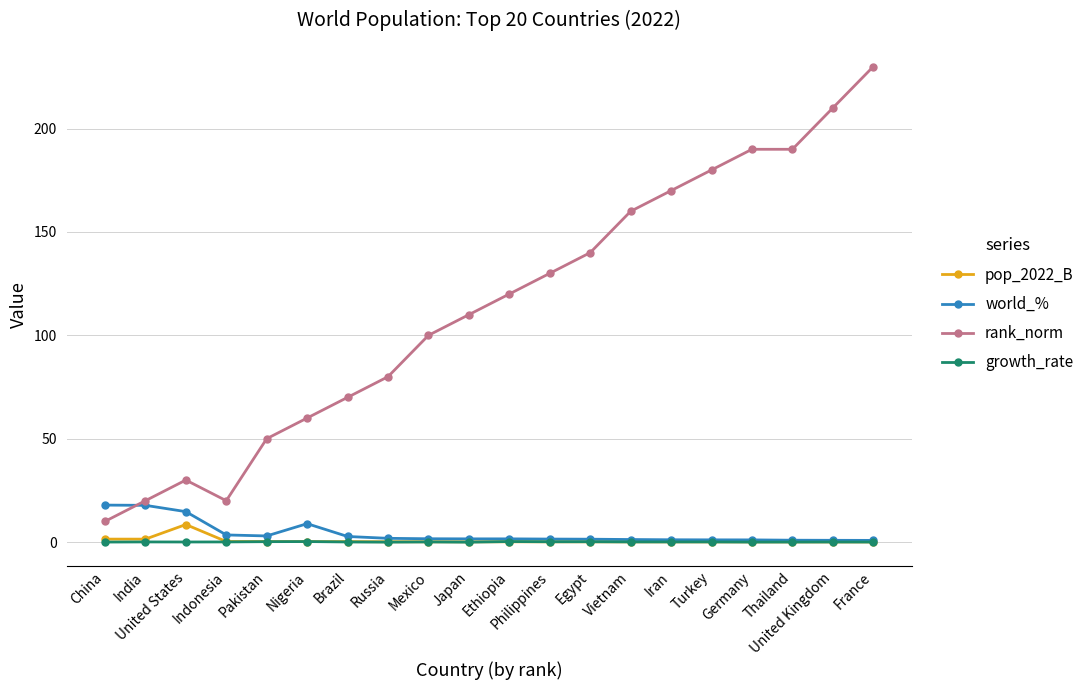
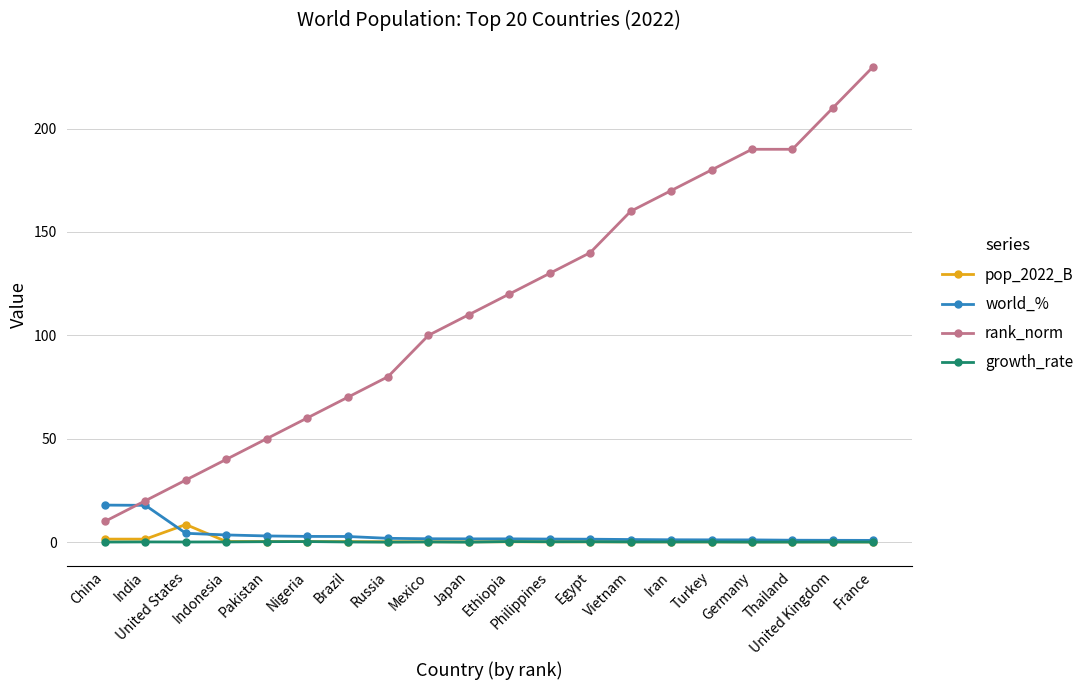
  {
    "pop_2022_B": {
      "China": 1,
      "India": 1,
      "United States": 8
    },
    "world_%": {
      "China": 18,
      "India": 18,
-     "United States": 15,
+     "United States": 4,
      "Indonesia": 3,
      "Pakistan": 3,
-     "Nigeria": 9,
+     "Nigeria": 3,
      "Brazil": 3,
      "Russia": 2,
      "Mexico": 2,
      "Japan": 2,
      "Ethiopia": 2,
      "Philippines": 1
    },
    "rank_norm": {
      "China": 10,
      "India": 20,
      "United States": 30,
-     "Indonesia": 20,
+     "Indonesia": 40,
      "Pakistan": 50,
      "Nigeria": 60,
      "Brazil": 70,
      "Russia": 80,
      "Mexico": 100,
      "Japan": 110,
      "Ethiopia": 120,
      "Philippines": 130,
      "Egypt": 140,
      "Vietnam": 160,
      "Iran": 170,
      "Turkey": 180,
      "Germany": 190,
      "Thailand": 190,
      "United Kingdom": 210,
      "France": 230
    },
    "growth_rate": {
      "China": 0,
      "India": 0,
      "United States": 0
    }
  }
